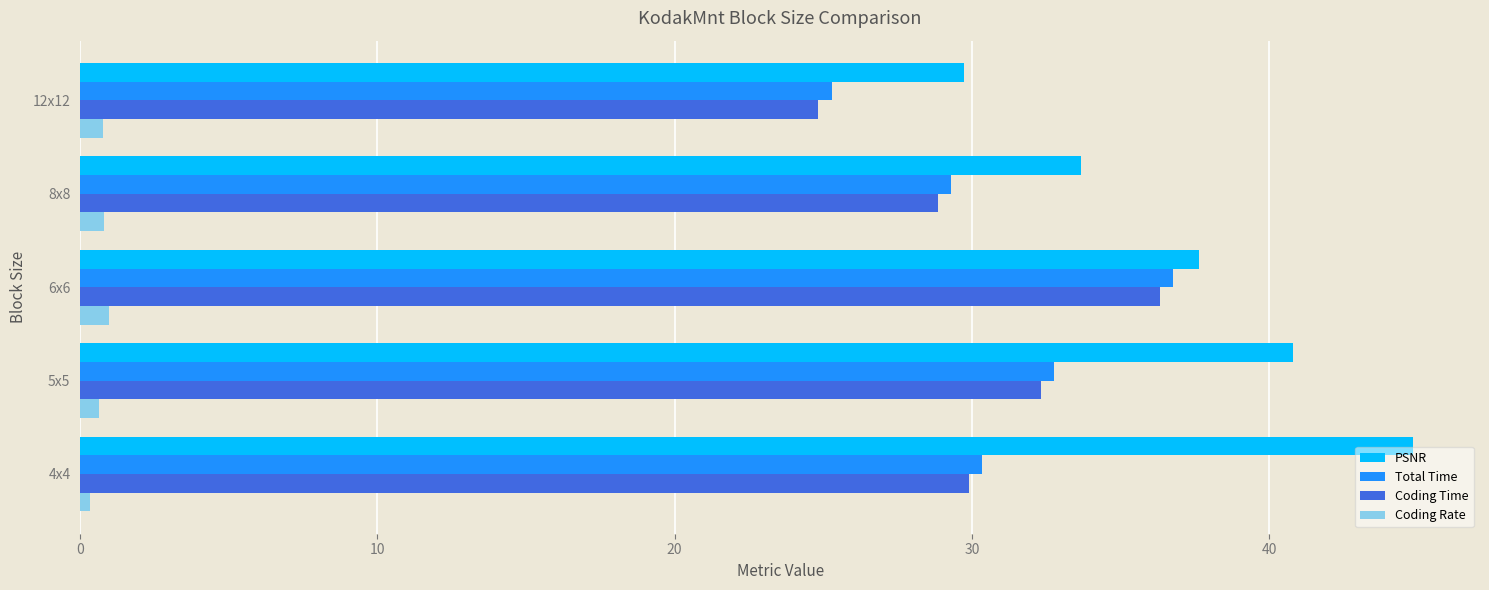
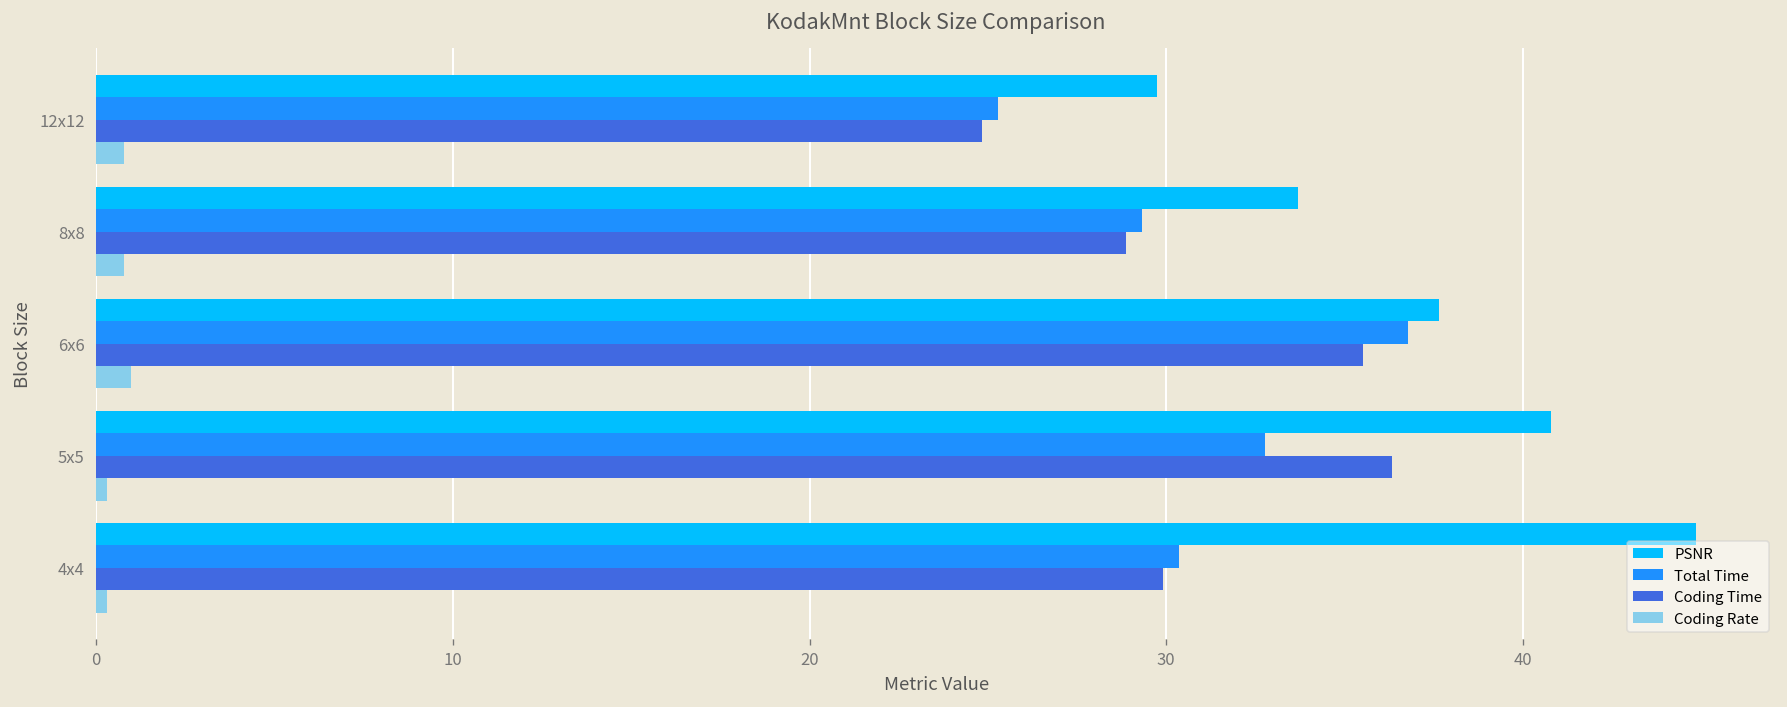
  {
    "Coding Time": {
      "12x12": 24.8,
      "8x8": 28.9,
-     "6x6": 36.3,
-     "5x5": 32.3,
+     "6x6": 35.5,
+     "5x5": 36.3,
      "4x4": 29.9
    },
    "Coding Rate": {
      "12x12": 0.8,
      "8x8": 0.8,
      "6x6": 1.0,
-     "5x5": 0.6,
+     "5x5": 0.3,
      "4x4": 0.3
    }
  }
